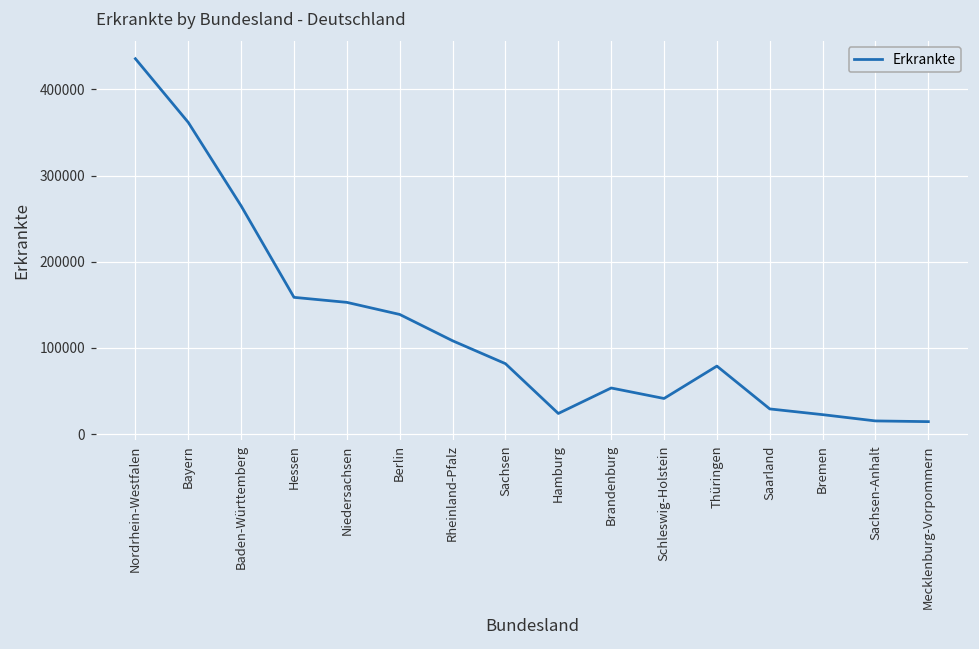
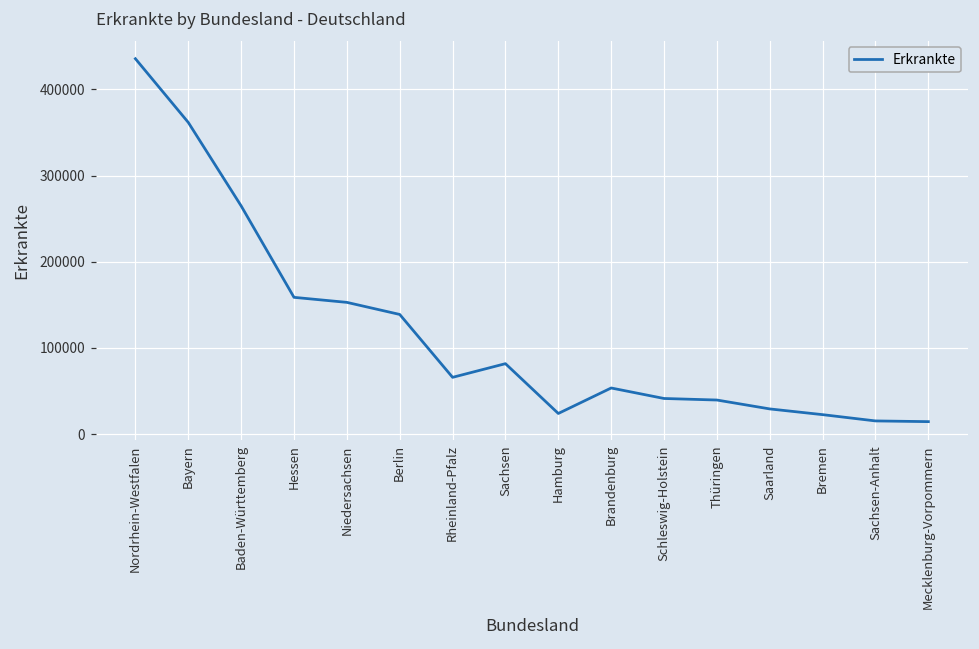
  {
    "Nordrhein-Westfalen": 440000,
    "Bayern": 360000,
    "Baden-Württemberg": 260000,
    "Hessen": 160000,
    "Niedersachsen": 150000,
    "Berlin": 140000,
-   "Rheinland-Pfalz": 110000,
+   "Rheinland-Pfalz": 70000,
    "Sachsen": 80000,
    "Hamburg": 20000,
    "Brandenburg": 50000,
    "Schleswig-Holstein": 40000,
-   "Thüringen": 80000,
+   "Thüringen": 40000,
    "Saarland": 30000,
    "Bremen": 20000,
    "Sachsen-Anhalt": 20000,
    "Mecklenburg-Vorpommern": 10000
  }
